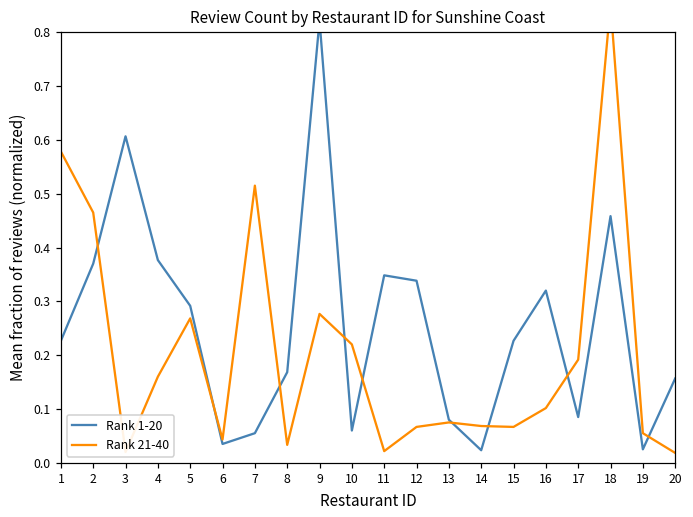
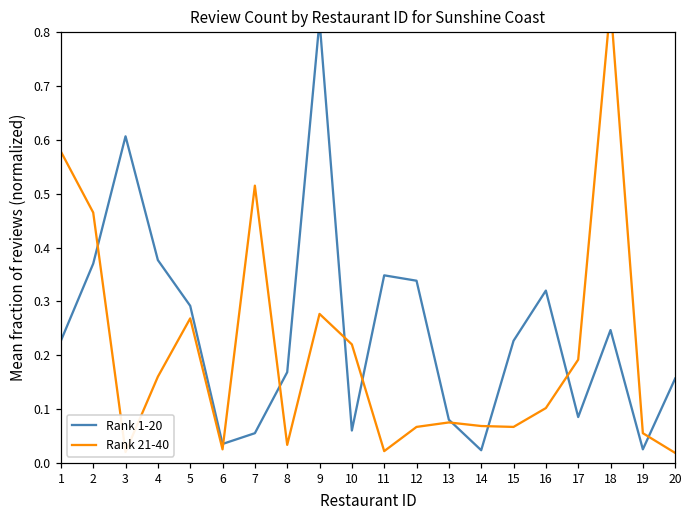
  {
    "Rank 1-20": {
      "1": 0.23,
      "2": 0.37,
      "3": 0.61,
      "4": 0.38,
      "5": 0.29,
      "6": 0.04,
      "7": 0.06,
      "8": 0.17,
      "10": 0.06,
      "11": 0.35,
      "12": 0.34,
      "14": 0.02,
      "15": 0.23,
      "16": 0.32,
      "17": 0.09,
-     "18": 0.46,
+     "18": 0.25,
      "19": 0.03,
      "20": 0.16
    },
    "Rank 21-40": {
      "1": 0.58,
      "2": 0.47,
      "4": 0.16,
      "5": 0.27,
-     "6": 0.04,
+     "6": 0.03,
      "7": 0.52,
      "8": 0.03,
      "9": 0.28,
      "10": 0.22,
      "11": 0.02,
      "12": 0.07,
      "14": 0.07,
      "15": 0.07,
      "16": 0.10,
      "17": 0.19,
      "19": 0.06,
      "20": 0.02
    }
  }
